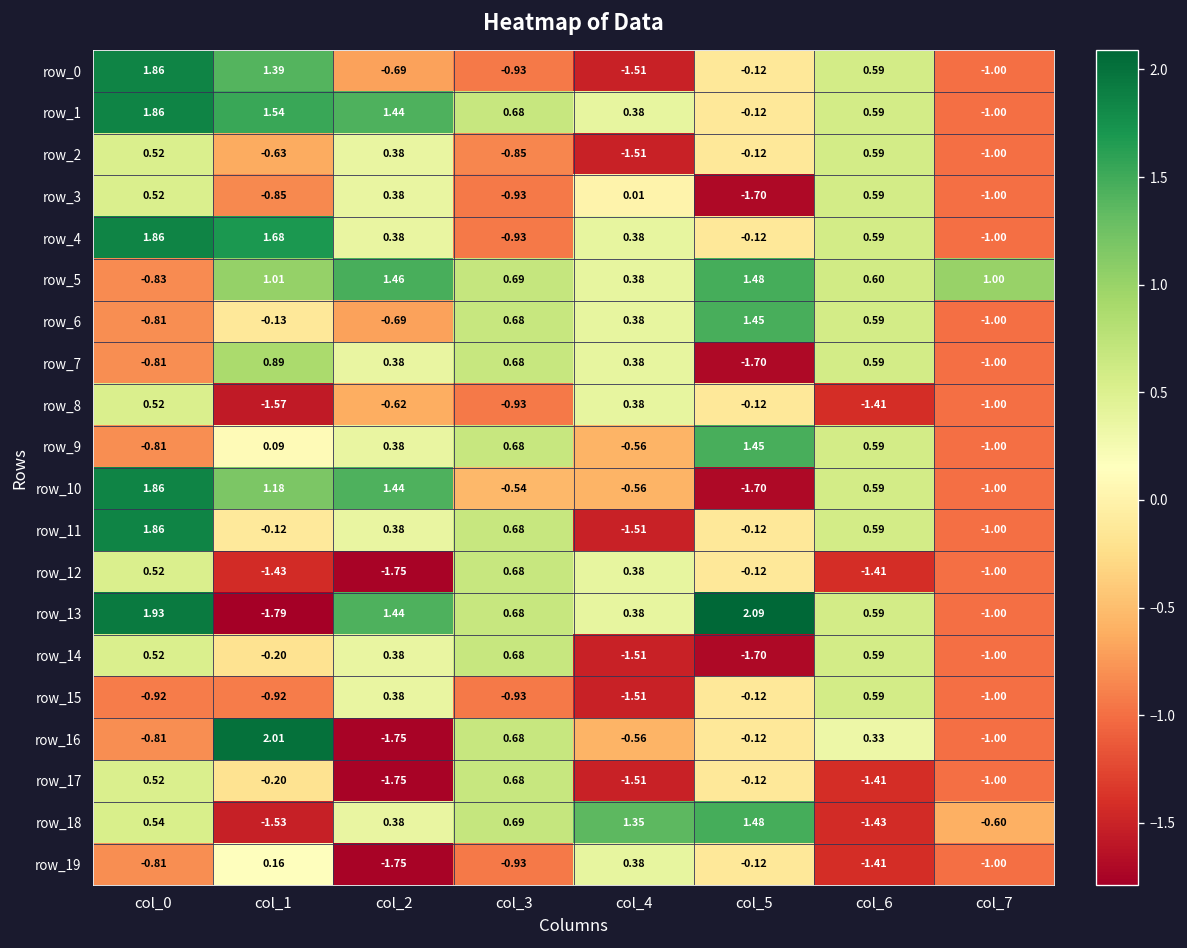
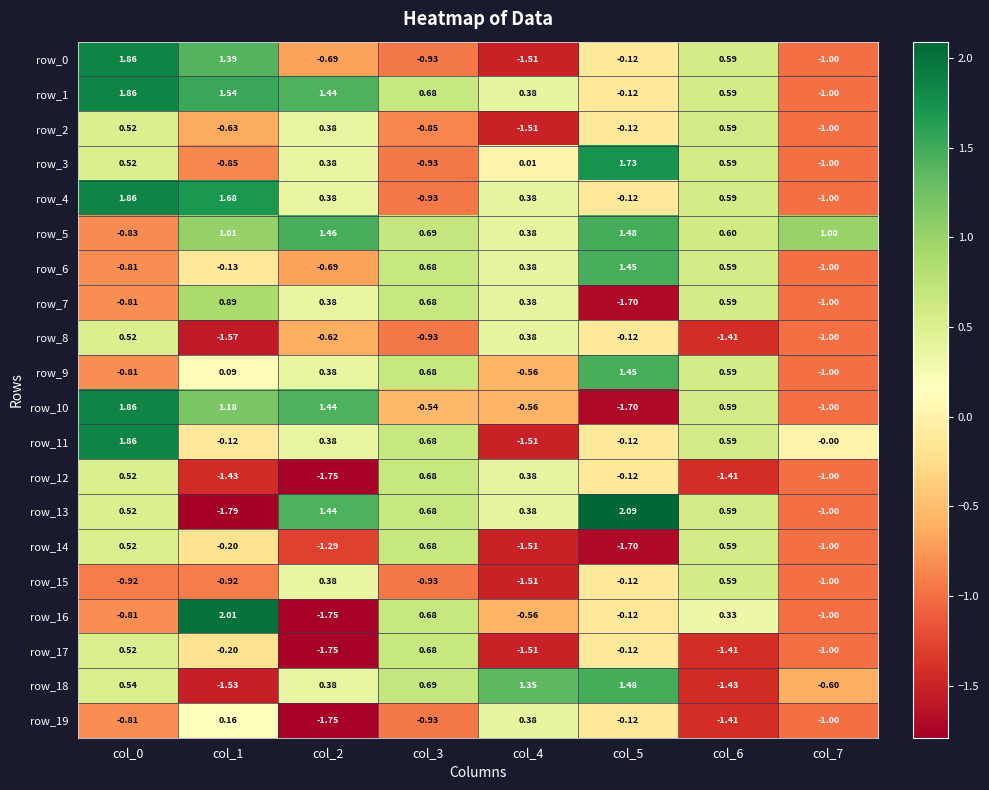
  {
    "row_0": {
      "col_0": 1.86,
      "col_1": 1.39,
      "col_2": -0.69,
      "col_3": -0.93,
      "col_4": -1.51,
      "col_5": -0.12,
      "col_6": 0.59,
      "col_7": -1.00
    },
    "row_1": {
      "col_0": 1.86,
      "col_1": 1.54,
      "col_2": 1.44,
      "col_3": 0.68,
      "col_4": 0.38,
      "col_5": -0.12,
      "col_6": 0.59,
      "col_7": -1.00
    },
    "row_2": {
      "col_0": 0.52,
      "col_1": -0.63,
      "col_2": 0.38,
      "col_3": -0.85,
      "col_4": -1.51,
      "col_5": -0.12,
      "col_6": 0.59,
      "col_7": -1.00
    },
    "row_3": {
      "col_0": 0.52,
      "col_1": -0.85,
      "col_2": 0.38,
      "col_3": -0.93,
      "col_4": 0.01,
-     "col_5": -1.70,
+     "col_5": 1.73,
      "col_6": 0.59,
      "col_7": -1.00
    },
    "row_4": {
      "col_0": 1.86,
      "col_1": 1.68,
      "col_2": 0.38,
      "col_3": -0.93,
      "col_4": 0.38,
      "col_5": -0.12,
      "col_6": 0.59,
      "col_7": -1.00
    },
    "row_5": {
      "col_0": -0.83,
      "col_1": 1.01,
      "col_2": 1.46,
      "col_3": 0.69,
      "col_4": 0.38,
      "col_5": 1.48,
      "col_6": 0.60,
      "col_7": 1.00
    },
    "row_6": {
      "col_0": -0.81,
      "col_1": -0.13,
      "col_2": -0.69,
      "col_3": 0.68,
      "col_4": 0.38,
      "col_5": 1.45,
      "col_6": 0.59,
      "col_7": -1.00
    },
    "row_7": {
      "col_0": -0.81,
      "col_1": 0.89,
      "col_2": 0.38,
      "col_3": 0.68,
      "col_4": 0.38,
      "col_5": -1.70,
      "col_6": 0.59,
      "col_7": -1.00
    },
    "row_8": {
      "col_0": 0.52,
      "col_1": -1.57,
      "col_2": -0.62,
      "col_3": -0.93,
      "col_4": 0.38,
      "col_5": -0.12,
      "col_6": -1.41,
      "col_7": -1.00
    },
    "row_9": {
      "col_0": -0.81,
      "col_1": 0.09,
      "col_2": 0.38,
      "col_3": 0.68,
      "col_4": -0.56,
      "col_5": 1.45,
      "col_6": 0.59,
      "col_7": -1.00
    },
    "row_10": {
      "col_0": 1.86,
      "col_1": 1.18,
      "col_2": 1.44,
      "col_3": -0.54,
      "col_4": -0.56,
      "col_5": -1.70,
      "col_6": 0.59,
      "col_7": -1.00
    },
    "row_11": {
      "col_0": 1.86,
      "col_1": -0.12,
      "col_2": 0.38,
      "col_3": 0.68,
      "col_4": -1.51,
      "col_5": -0.12,
      "col_6": 0.59,
-     "col_7": -1.00
+     "col_7": -0.00
    },
    "row_12": {
      "col_0": 0.52,
      "col_1": -1.43,
      "col_2": -1.75,
      "col_3": 0.68,
      "col_4": 0.38,
      "col_5": -0.12,
      "col_6": -1.41,
      "col_7": -1.00
    },
    "row_13": {
-     "col_0": 1.93,
+     "col_0": 0.52,
      "col_1": -1.79,
      "col_2": 1.44,
      "col_3": 0.68,
      "col_4": 0.38,
      "col_5": 2.09,
      "col_6": 0.59,
      "col_7": -1.00
    },
    "row_14": {
      "col_0": 0.52,
      "col_1": -0.20,
-     "col_2": 0.38,
+     "col_2": -1.29,
      "col_3": 0.68,
      "col_4": -1.51,
      "col_5": -1.70,
      "col_6": 0.59,
      "col_7": -1.00
    },
    "row_15": {
      "col_0": -0.92,
      "col_1": -0.92,
      "col_2": 0.38,
      "col_3": -0.93,
      "col_4": -1.51,
      "col_5": -0.12,
      "col_6": 0.59,
      "col_7": -1.00
    },
    "row_16": {
      "col_0": -0.81,
      "col_1": 2.01,
      "col_2": -1.75,
      "col_3": 0.68,
      "col_4": -0.56,
      "col_5": -0.12,
      "col_6": 0.33,
      "col_7": -1.00
    },
    "row_17": {
      "col_0": 0.52,
      "col_1": -0.20,
      "col_2": -1.75,
      "col_3": 0.68,
      "col_4": -1.51,
      "col_5": -0.12,
      "col_6": -1.41,
      "col_7": -1.00
    },
    "row_18": {
      "col_0": 0.54,
      "col_1": -1.53,
      "col_2": 0.38,
      "col_3": 0.69,
      "col_4": 1.35,
      "col_5": 1.48,
      "col_6": -1.43,
      "col_7": -0.60
    },
    "row_19": {
      "col_0": -0.81,
      "col_1": 0.16,
      "col_2": -1.75,
      "col_3": -0.93,
      "col_4": 0.38,
      "col_5": -0.12,
      "col_6": -1.41,
      "col_7": -1.00
    }
  }
